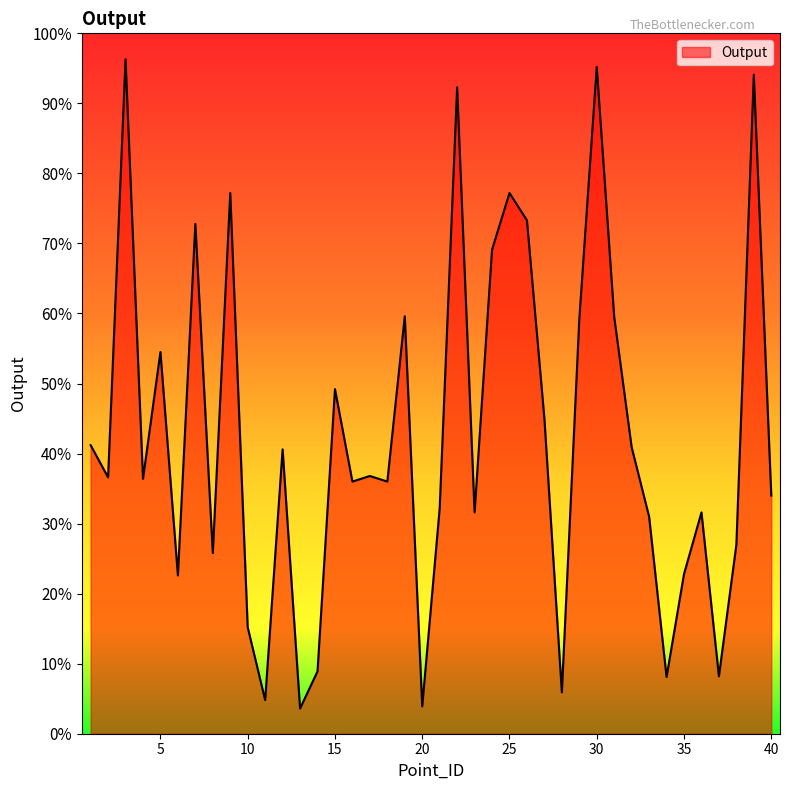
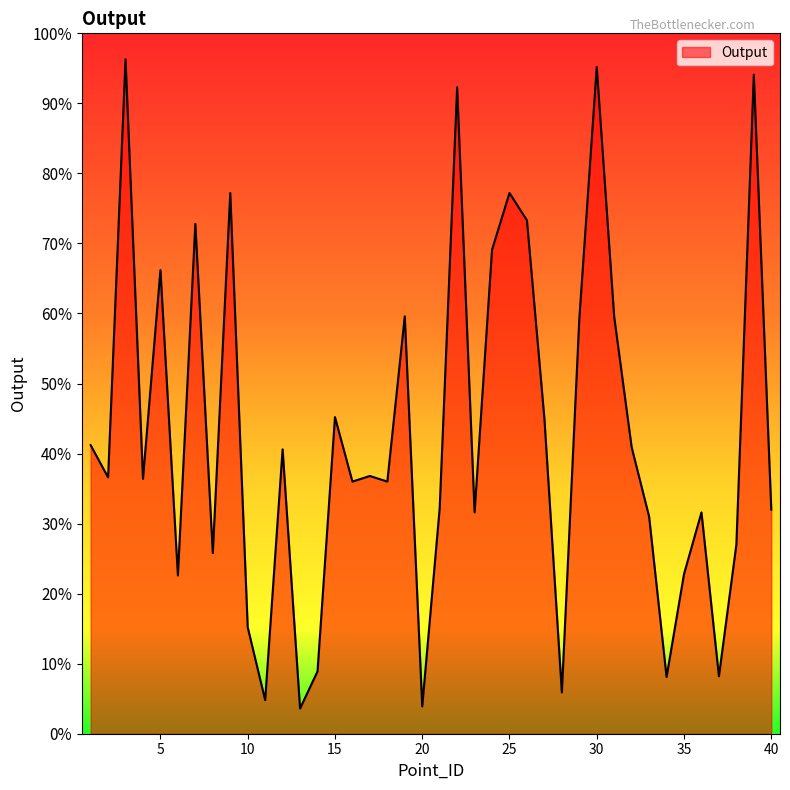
  {
-   "5": "55%",
+   "5": "66%",
    "10": "15%",
-   "15": "49%",
+   "15": "45%",
    "20": "4%",
    "25": "77%",
    "30": "95%",
    "35": "23%",
-   "40": "34%"
+   "40": "32%"
  }
